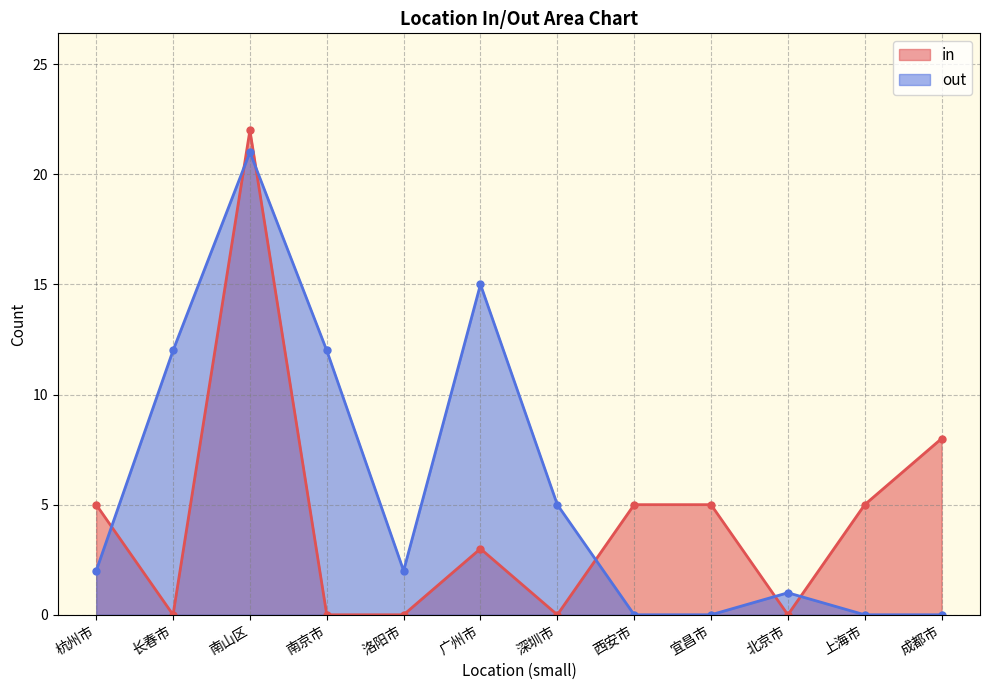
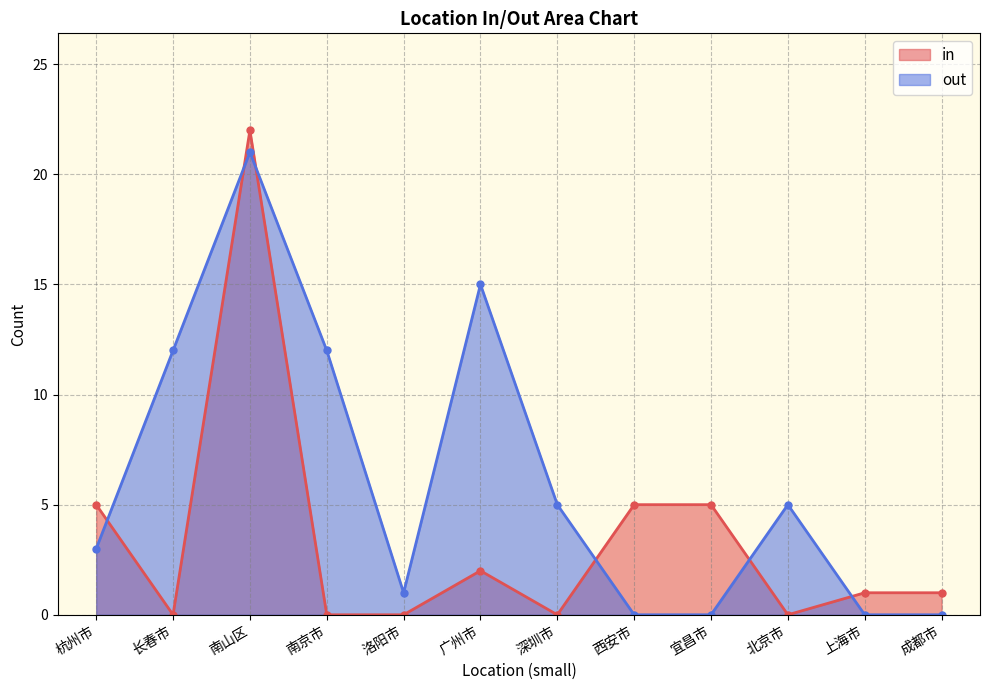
  {
    "in": {
      "杭州市": 5,
      "长春市": 0,
      "南山区": 22,
      "南京市": 0,
      "洛阳市": 0,
-     "广州市": 3,
+     "广州市": 2,
      "深圳市": 0,
      "西安市": 5,
      "宜昌市": 5,
      "北京市": 0,
-     "上海市": 5,
-     "成都市": 8
+     "上海市": 1,
+     "成都市": 1
    },
    "out": {
-     "杭州市": 2,
+     "杭州市": 3,
      "长春市": 12,
      "南山区": 21,
      "南京市": 12,
-     "洛阳市": 2,
+     "洛阳市": 1,
      "广州市": 15,
      "深圳市": 5,
      "西安市": 0,
      "宜昌市": 0,
-     "北京市": 1,
+     "北京市": 5,
      "上海市": 0,
      "成都市": 0
    }
  }
